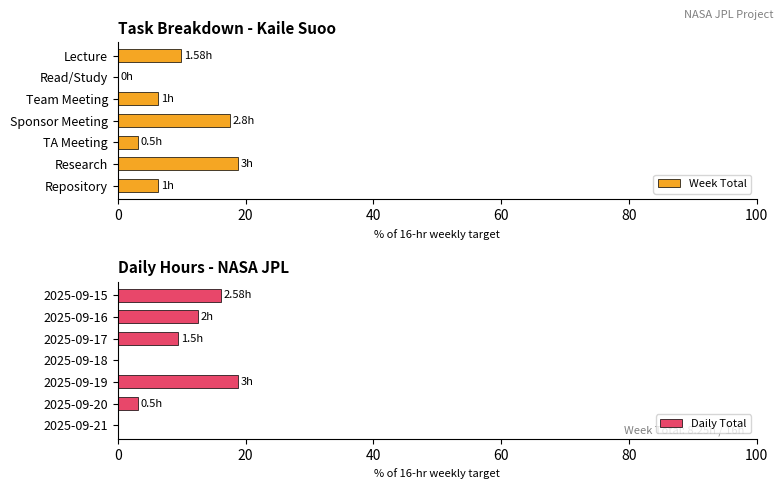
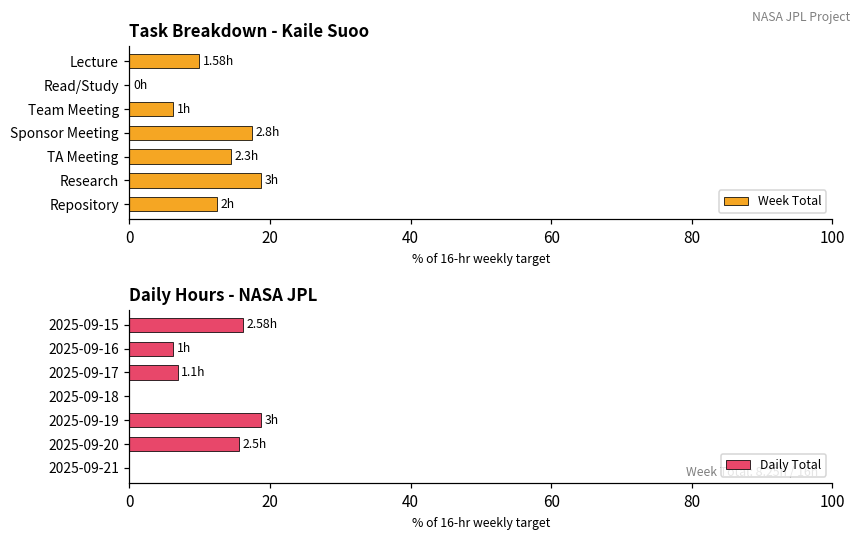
  {
    "Task Breakdown - Kaile Suoo": {
      "Read/Study": "0h",
-     "TA Meeting": "0.5h",
-     "Repository": "1h"
+     "TA Meeting": "2.3h",
+     "Repository": "2h"
    },
    "Daily Hours - NASA JPL": {
-     "2025-09-16": "2h",
-     "2025-09-17": "1.5h",
-     "2025-09-20": "0.5h"
+     "2025-09-16": "1h",
+     "2025-09-17": "1.1h",
+     "2025-09-20": "2.5h"
    }
  }
